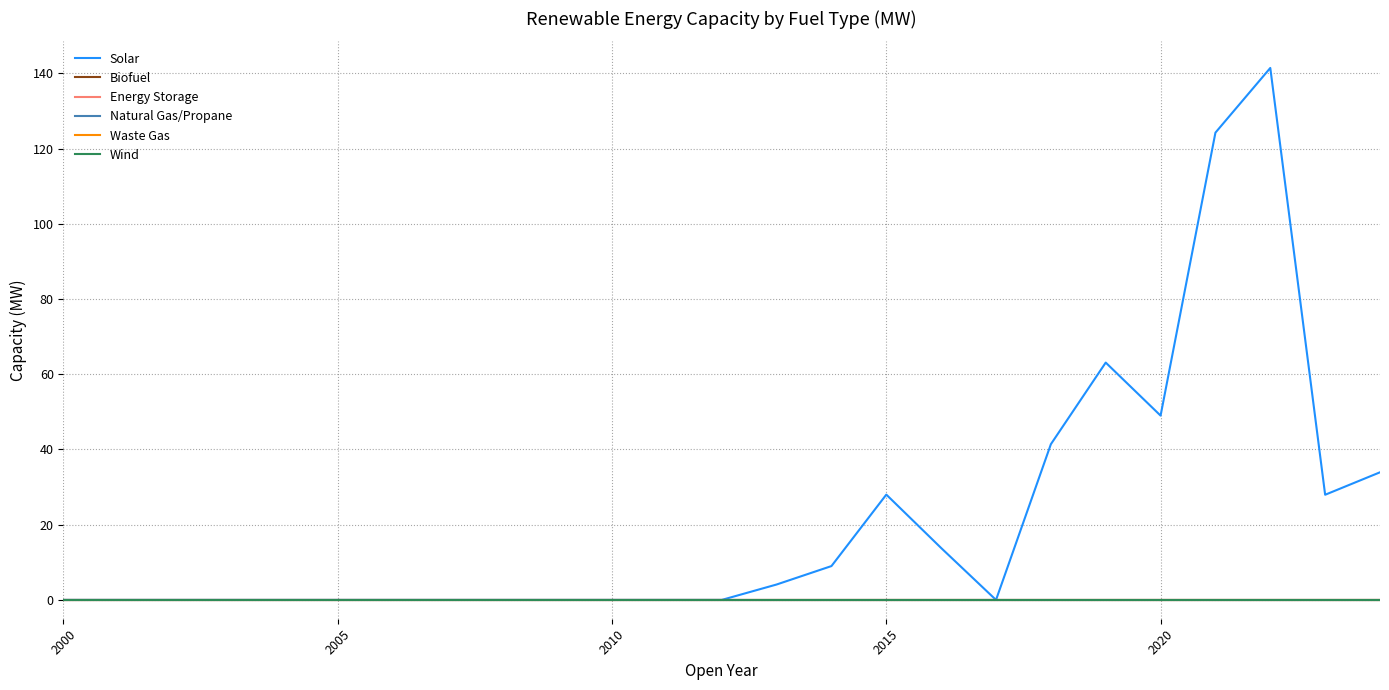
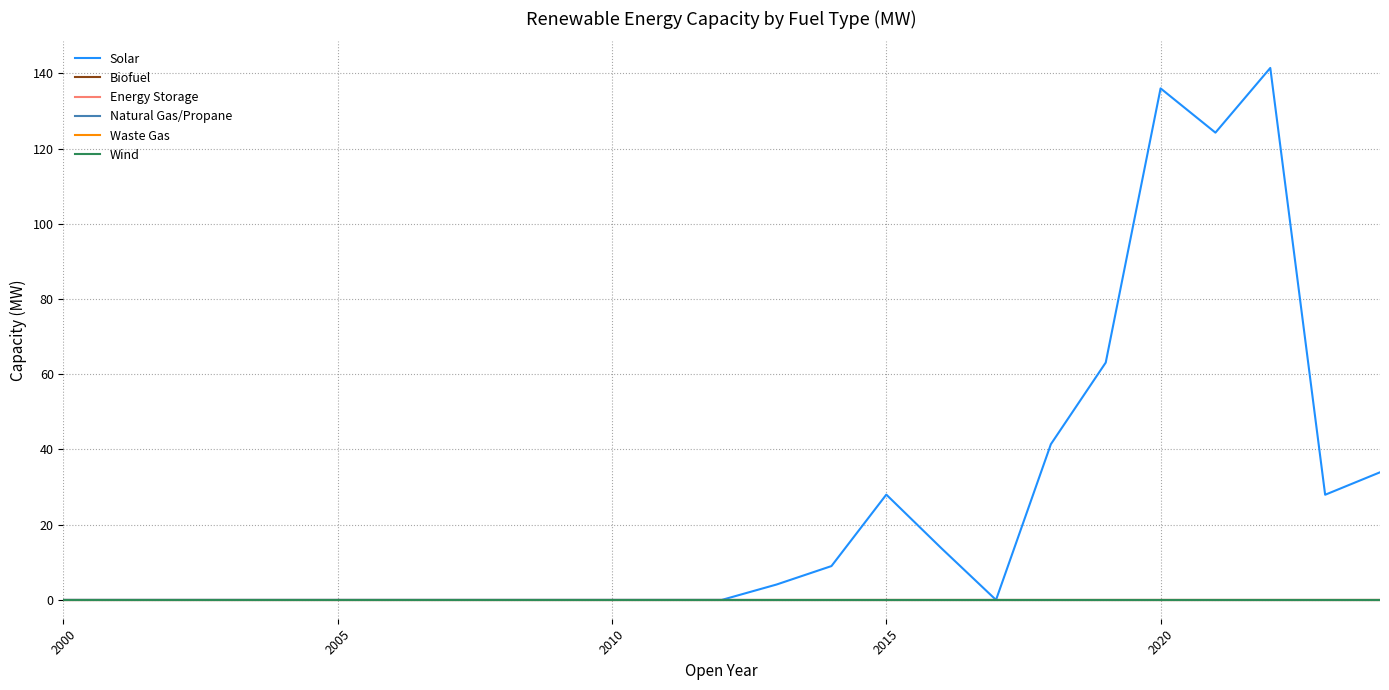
  {
    "Solar": {
      "2015": 28,
-     "2020": 49
+     "2020": 136
    },
    "Wind": {
      "2015": 0,
      "2020": 0
    }
  }
